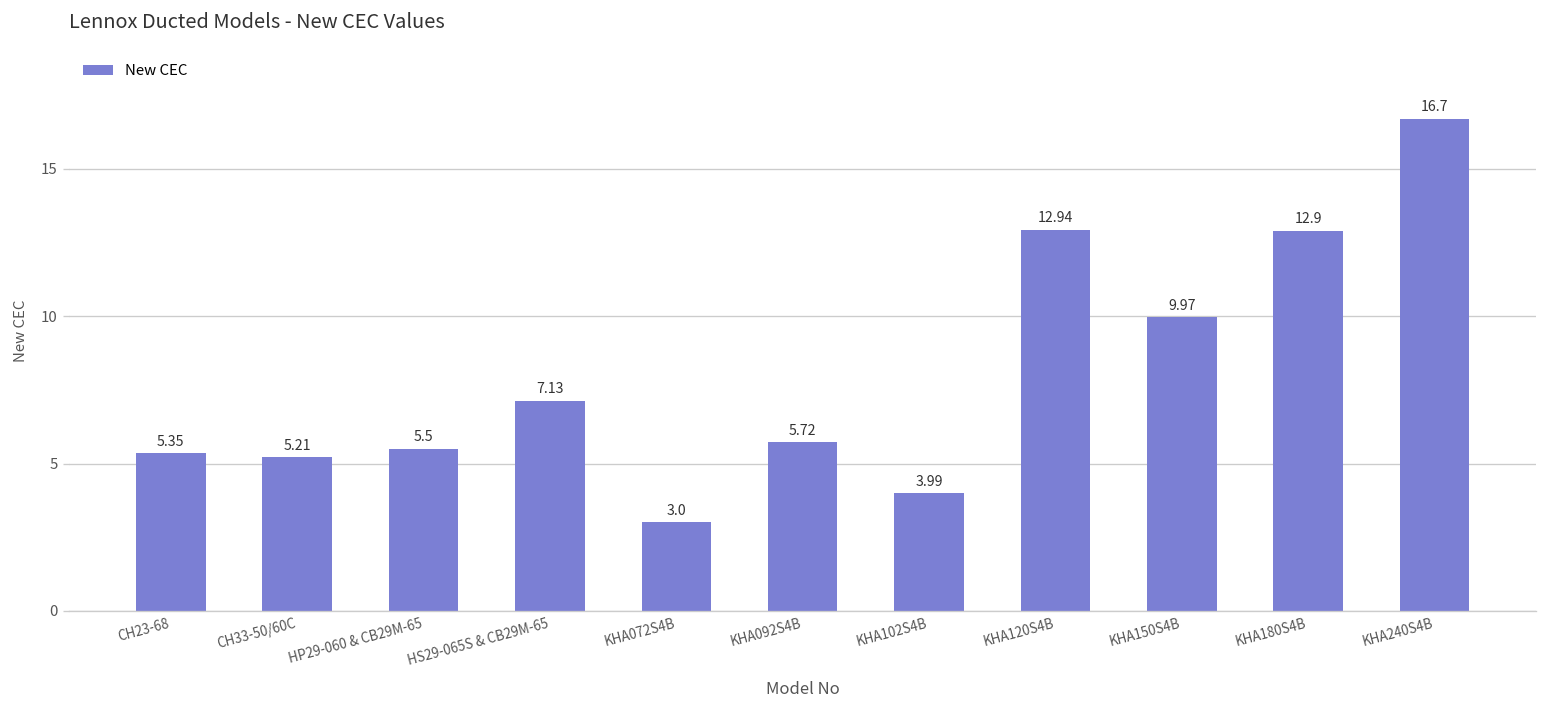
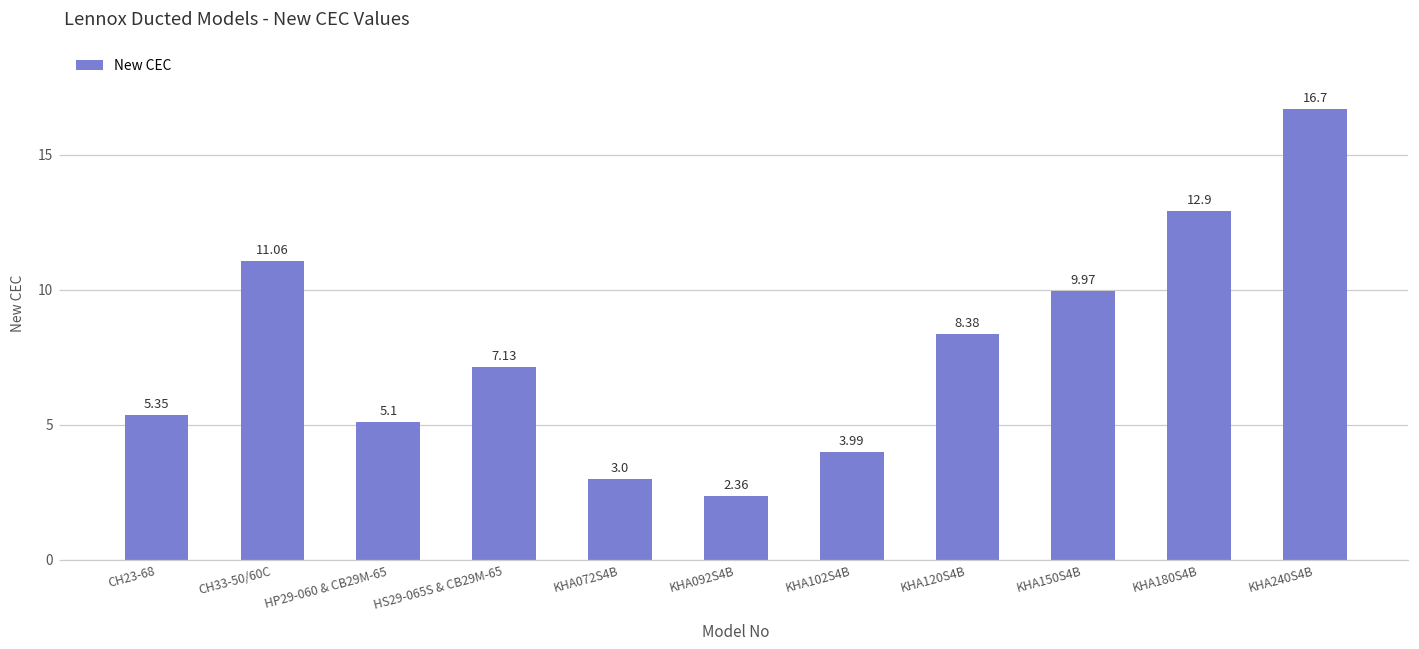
  {
    "CH23-68": 5.35,
-   "CH33-50/60C": 5.21,
-   "HP29-060 & CB29M-65": 5.5,
+   "CH33-50/60C": 11.06,
+   "HP29-060 & CB29M-65": 5.1,
    "HS29-065S & CB29M-65": 7.13,
    "KHA072S4B": 3.0,
-   "KHA092S4B": 5.72,
+   "KHA092S4B": 2.36,
    "KHA102S4B": 3.99,
-   "KHA120S4B": 12.94,
+   "KHA120S4B": 8.38,
    "KHA150S4B": 9.97,
    "KHA180S4B": 12.9,
    "KHA240S4B": 16.7
  }
